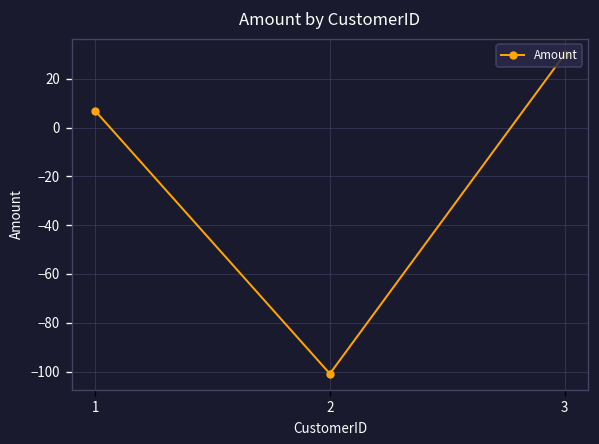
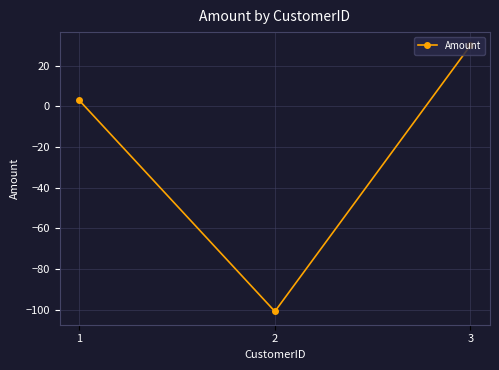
  {
-   "1": 7,
+   "1": 3,
    "2": -101
  }
